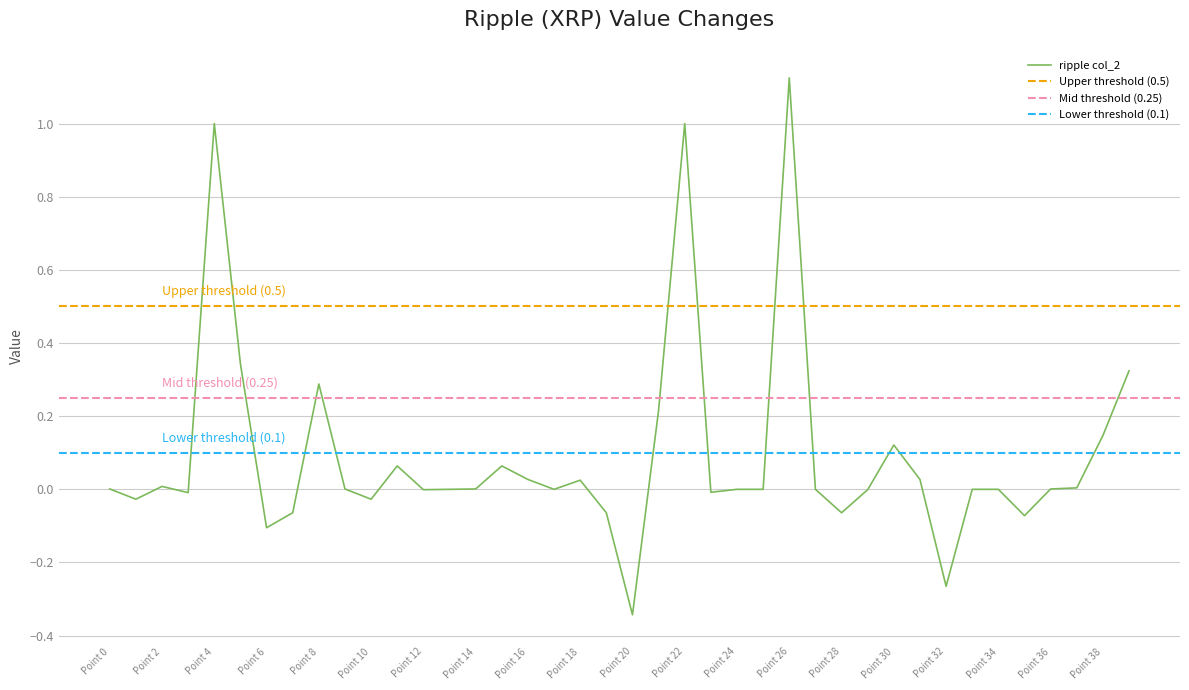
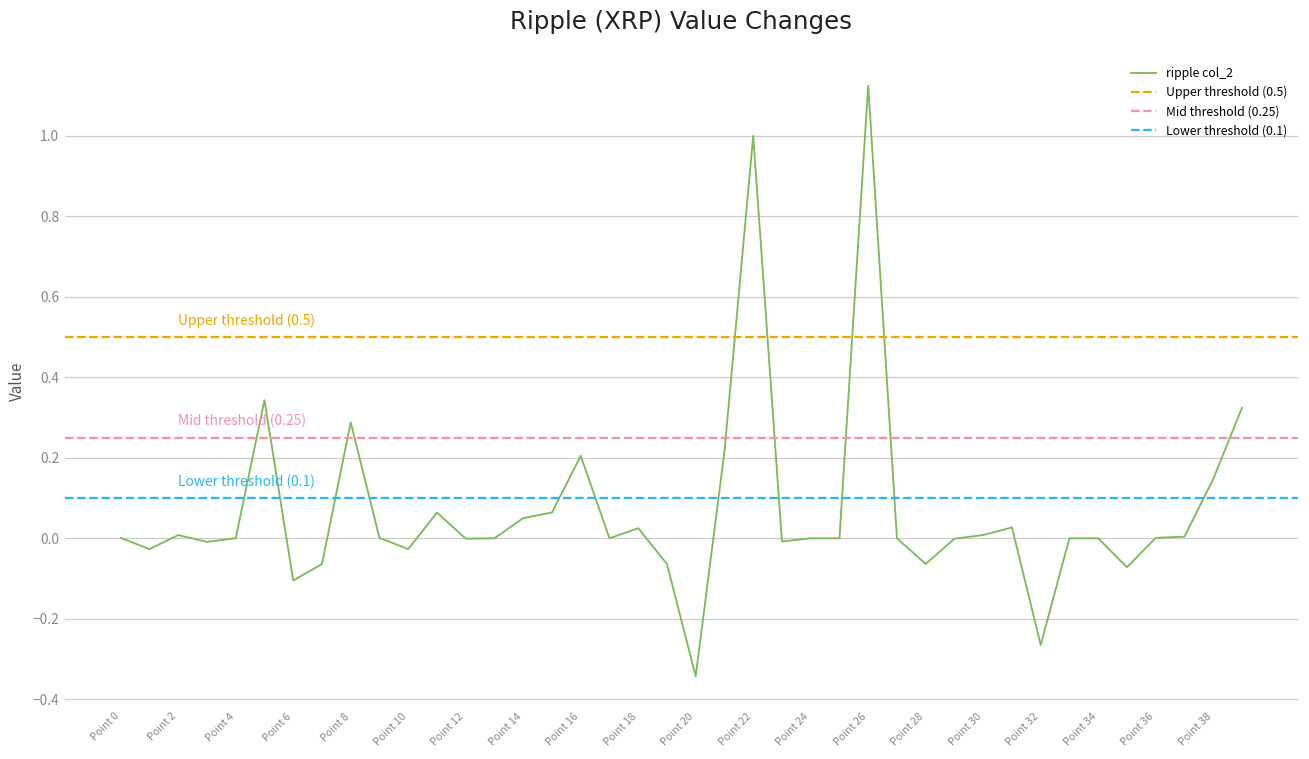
  {
    "Point 0": 0.00,
    "Point 2": 0.01,
-   "Point 4": 1,
+   "Point 4": 0,
    "Point 6": -0.11,
    "Point 8": 0.29,
    "Point 10": -0.03,
    "Point 12": 0.00,
-   "Point 14": 0.00,
-   "Point 16": 0.03,
+   "Point 14": 0.05,
+   "Point 16": 0.21,
    "Point 18": 0.03,
    "Point 20": -0.34,
    "Point 22": 1.00,
    "Point 24": 0.00,
    "Point 26": 1.13,
    "Point 28": -0.06,
-   "Point 30": 0.12,
+   "Point 30": 0.01,
    "Point 32": -0.27,
    "Point 34": 0.00,
    "Point 36": 0.00,
    "Point 38": 0.15
  }
